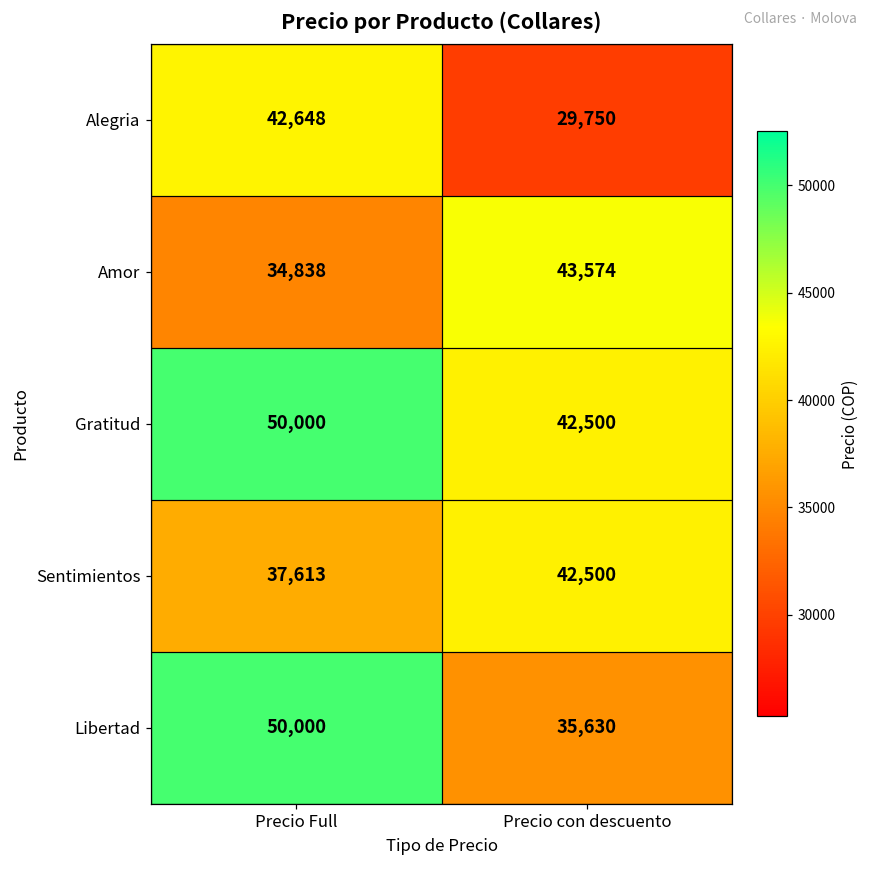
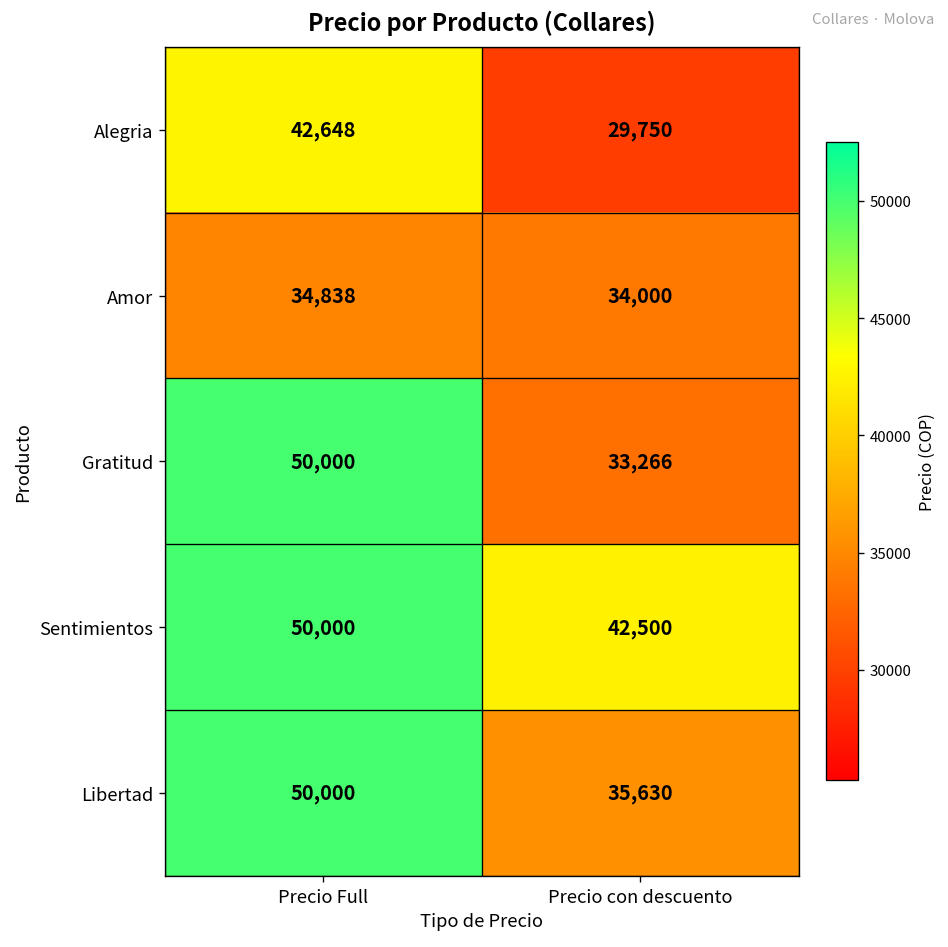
  {
    "Alegria": {
      "Precio Full": "42,648",
      "Precio con descuento": "29,750"
    },
    "Amor": {
      "Precio Full": "34,838",
-     "Precio con descuento": "43,574"
+     "Precio con descuento": "34,000"
    },
    "Gratitud": {
      "Precio Full": "50,000",
-     "Precio con descuento": "42,500"
+     "Precio con descuento": "33,266"
    },
    "Sentimientos": {
-     "Precio Full": "37,613",
+     "Precio Full": "50,000",
      "Precio con descuento": "42,500"
    },
    "Libertad": {
      "Precio Full": "50,000",
      "Precio con descuento": "35,630"
    }
  }
